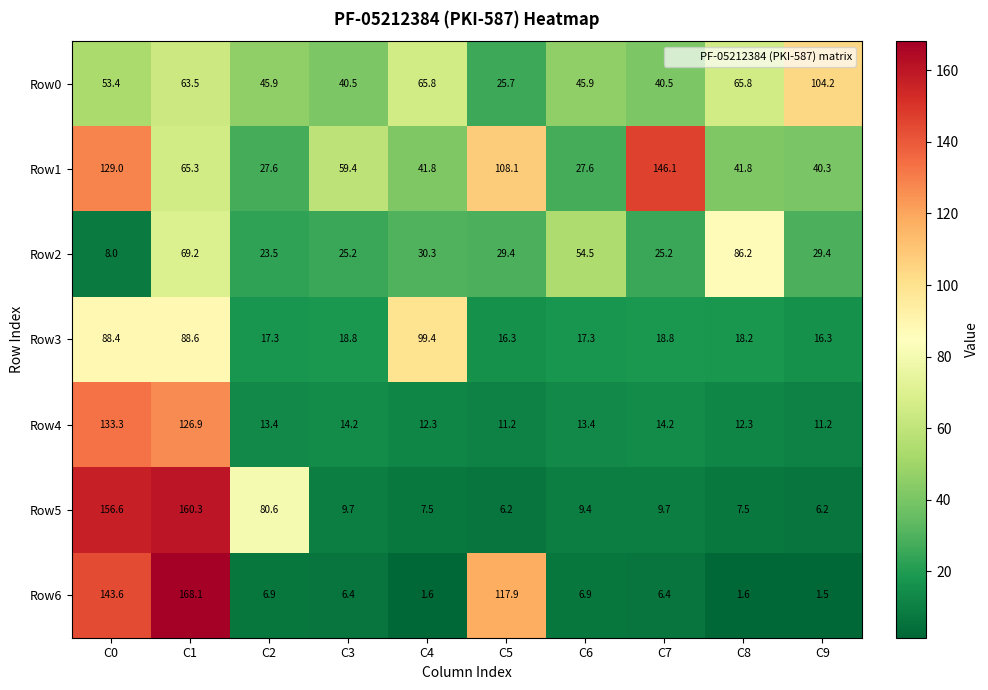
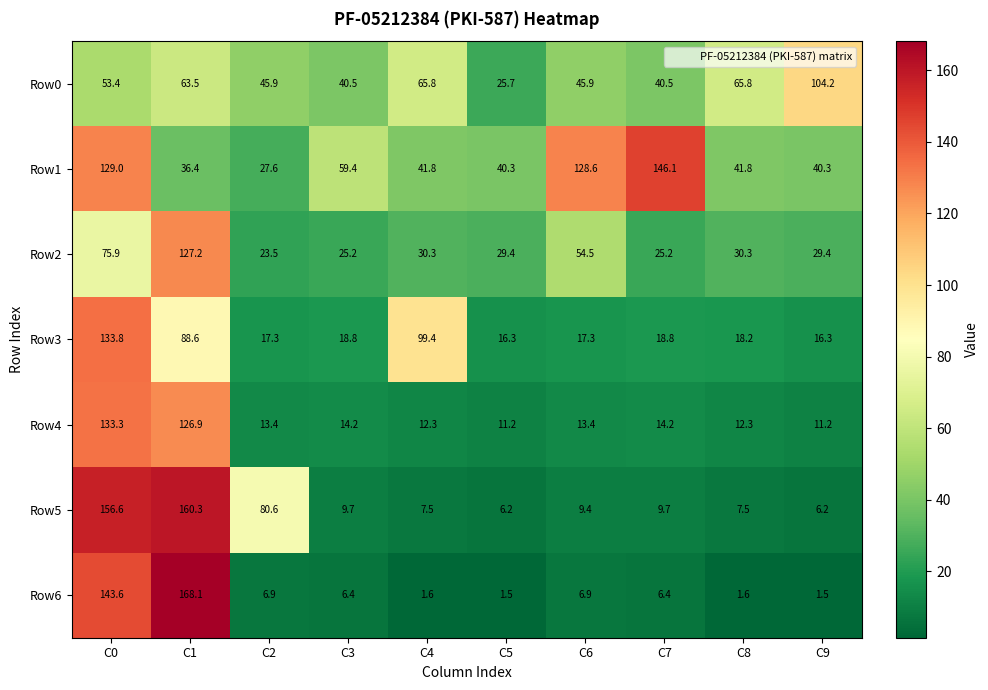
  {
    "Row0": {
      "C0": 53.4,
      "C1": 63.5,
      "C2": 45.9,
      "C3": 40.5,
      "C4": 65.8,
      "C5": 25.7,
      "C6": 45.9,
      "C7": 40.5,
      "C8": 65.8,
      "C9": 104.2
    },
    "Row1": {
      "C0": 129.0,
-     "C1": 65.3,
+     "C1": 36.4,
      "C2": 27.6,
      "C3": 59.4,
      "C4": 41.8,
-     "C5": 108.1,
-     "C6": 27.6,
+     "C5": 40.3,
+     "C6": 128.6,
      "C7": 146.1,
      "C8": 41.8,
      "C9": 40.3
    },
    "Row2": {
-     "C0": 8.0,
-     "C1": 69.2,
+     "C0": 75.9,
+     "C1": 127.2,
      "C2": 23.5,
      "C3": 25.2,
      "C4": 30.3,
      "C5": 29.4,
      "C6": 54.5,
      "C7": 25.2,
-     "C8": 86.2,
+     "C8": 30.3,
      "C9": 29.4
    },
    "Row3": {
-     "C0": 88.4,
+     "C0": 133.8,
      "C1": 88.6,
      "C2": 17.3,
      "C3": 18.8,
      "C4": 99.4,
      "C5": 16.3,
      "C6": 17.3,
      "C7": 18.8,
      "C8": 18.2,
      "C9": 16.3
    },
    "Row4": {
      "C0": 133.3,
      "C1": 126.9,
      "C2": 13.4,
      "C3": 14.2,
      "C4": 12.3,
      "C5": 11.2,
      "C6": 13.4,
      "C7": 14.2,
      "C8": 12.3,
      "C9": 11.2
    },
    "Row5": {
      "C0": 156.6,
      "C1": 160.3,
      "C2": 80.6,
      "C3": 9.7,
      "C4": 7.5,
      "C5": 6.2,
      "C6": 9.4,
      "C7": 9.7,
      "C8": 7.5,
      "C9": 6.2
    },
    "Row6": {
      "C0": 143.6,
      "C1": 168.1,
      "C2": 6.9,
      "C3": 6.4,
      "C4": 1.6,
-     "C5": 117.9,
+     "C5": 1.5,
      "C6": 6.9,
      "C7": 6.4,
      "C8": 1.6,
      "C9": 1.5
    }
  }
